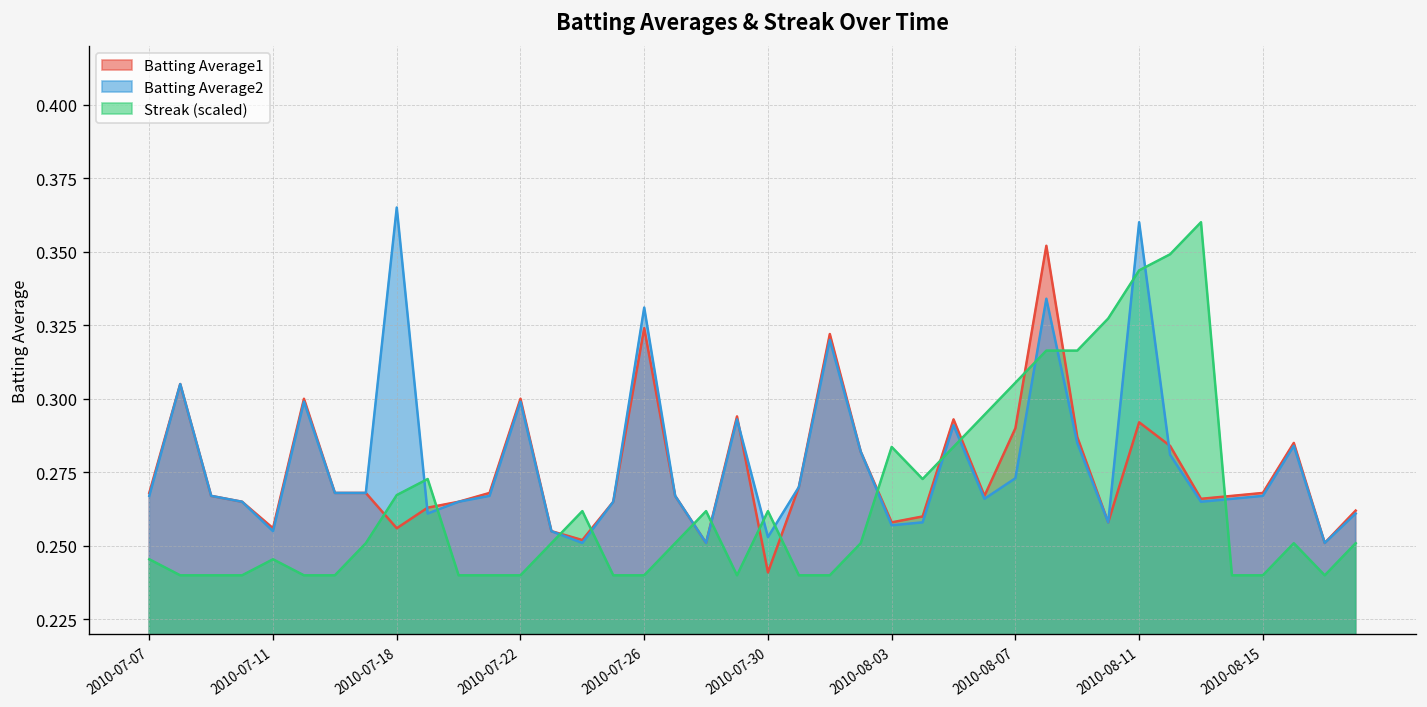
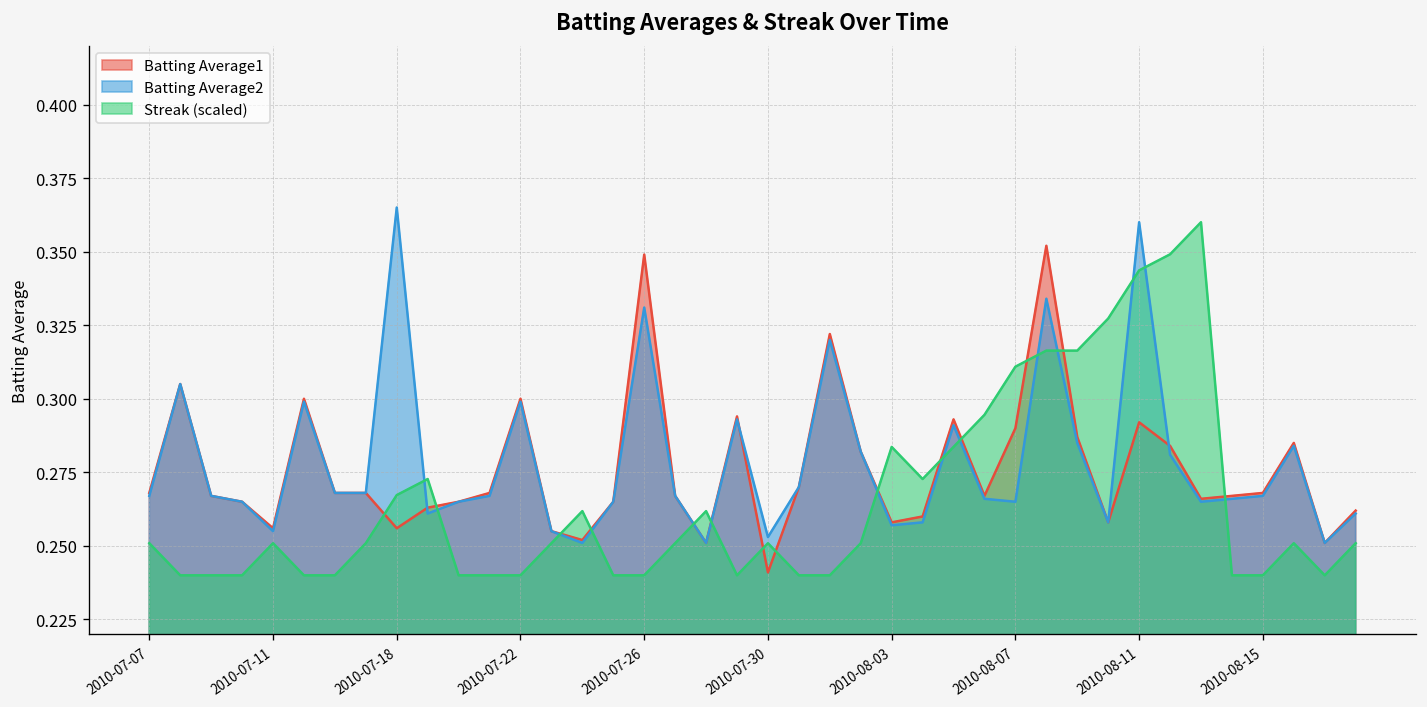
  {
    "Batting Average1": {
      "2010-07-18": 0.256,
-     "2010-07-26": 0.324,
+     "2010-07-26": 0.349,
      "2010-07-30": 0.241,
      "2010-08-07": 0.290,
      "2010-08-11": 0.292
    },
    "Batting Average2": {
      "2010-07-18": 0.365,
      "2010-07-26": 0.331,
      "2010-07-30": 0.253,
-     "2010-08-07": 0.273,
+     "2010-08-07": 0.265,
      "2010-08-11": 0.360
    },
    "Streak (scaled)": {
-     "2010-07-07": 0.245,
-     "2010-07-11": 0.245,
+     "2010-07-07": 0.251,
+     "2010-07-11": 0.251,
      "2010-07-18": 0.267,
      "2010-07-22": 0.240,
      "2010-07-26": 0.240,
-     "2010-07-30": 0.262,
+     "2010-07-30": 0.251,
      "2010-08-03": 0.284,
-     "2010-08-07": 0.305,
+     "2010-08-07": 0.311,
      "2010-08-11": 0.344,
      "2010-08-15": 0.240
    }
  }
